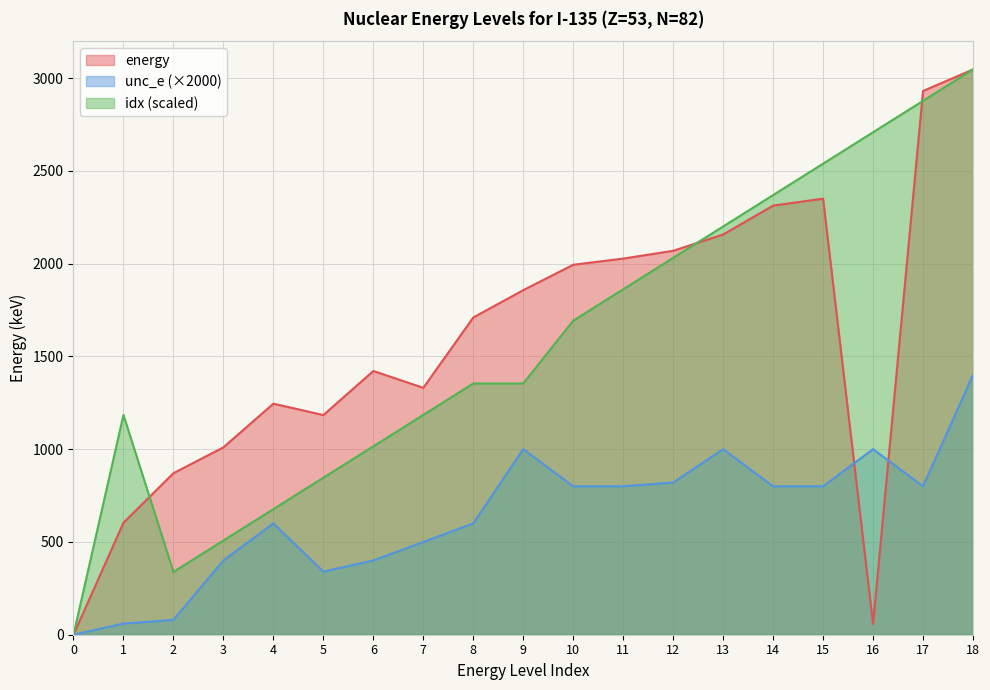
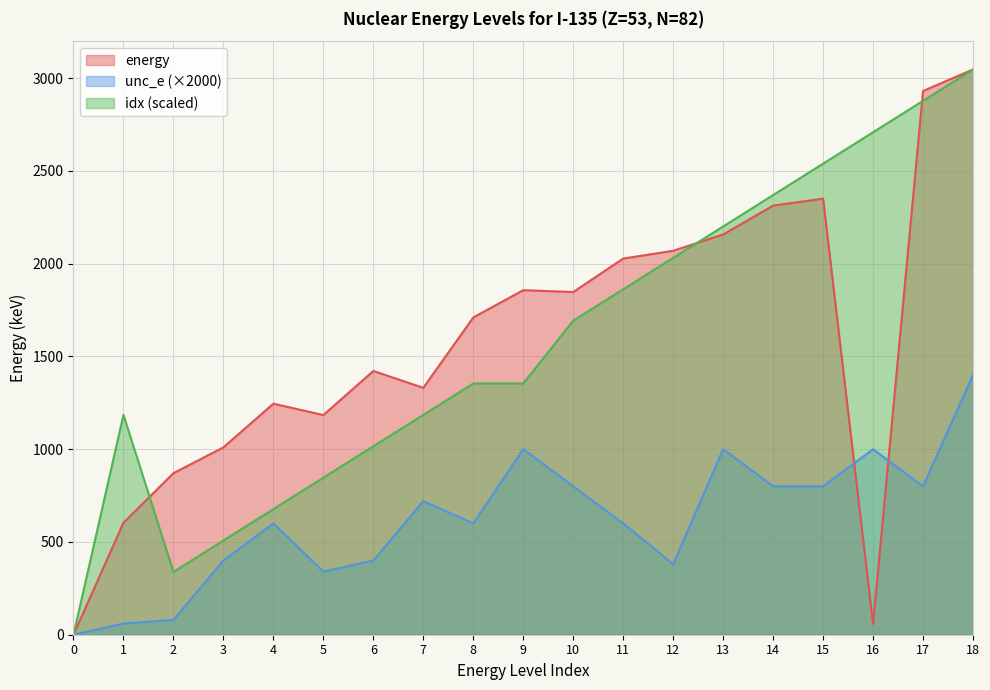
  {
    "energy": {
      "1": 600,
      "2": 870,
      "3": 1010,
      "4": 1250,
      "5": 1180,
      "6": 1420,
      "7": 1330,
      "8": 1710,
      "9": 1860,
-     "10": 1990,
+     "10": 1850,
      "11": 2030,
      "12": 2070,
      "13": 2160,
      "14": 2310,
      "15": 2350,
      "16": 60,
      "17": 2930
    },
    "unc_e (×2000)": {
      "1": 60,
      "2": 80,
      "3": 400,
      "4": 600,
      "5": 340,
      "6": 400,
-     "7": 500,
+     "7": 720,
      "8": 600,
      "9": 1000,
      "10": 800,
-     "11": 800,
-     "12": 820,
+     "11": 600,
+     "12": 380,
      "13": 1000,
      "14": 800,
      "15": 800,
      "16": 1000,
      "17": 800,
      "18": 1400
    },
    "idx (scaled)": {
      "1": 1180,
      "2": 340,
      "3": 510,
      "4": 680,
      "5": 850,
      "6": 1020,
      "7": 1180,
      "8": 1350,
      "9": 1350,
      "10": 1690,
      "11": 1860,
      "12": 2030,
      "13": 2200,
      "14": 2370,
      "15": 2540,
      "16": 2710,
      "17": 2880
    }
  }
